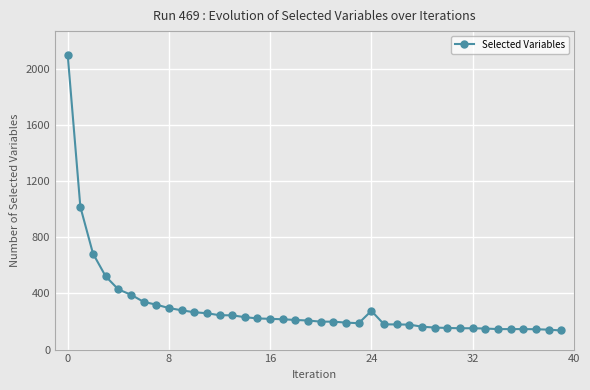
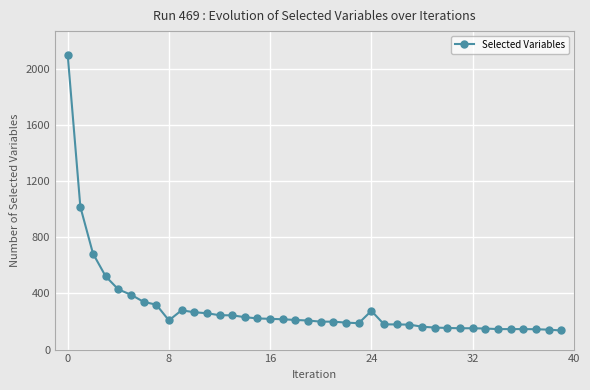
  {
    "0": 2100,
-   "8": 300,
+   "8": 210,
    "16": 220,
    "24": 280,
    "32": 150
  }
